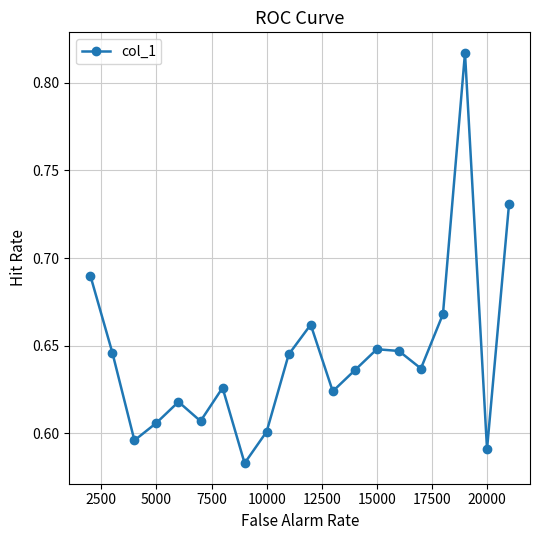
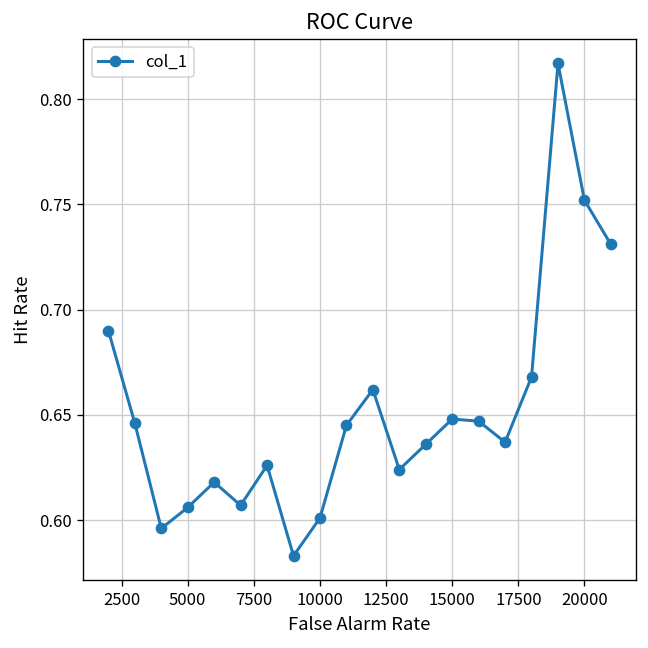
  {
    "5000": 0.606,
    "10000": 0.601,
    "15000": 0.648,
-   "20000": 0.591
+   "20000": 0.752
  }
